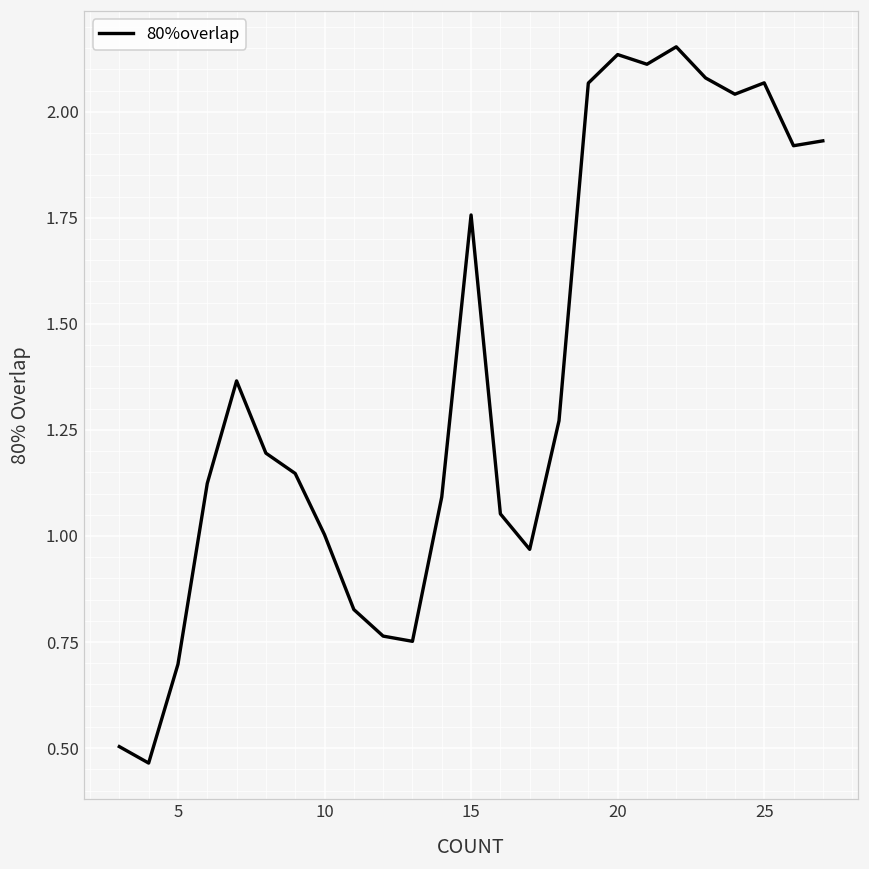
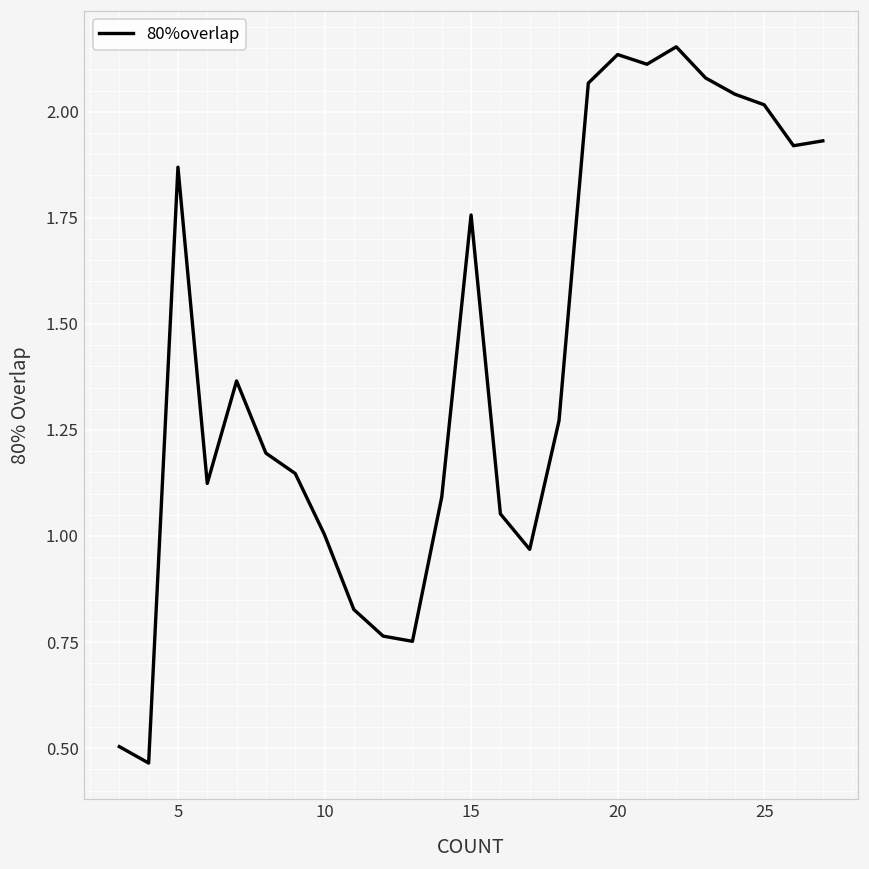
  {
-   "5": 0.70,
+   "5": 1.87,
    "10": 1.00,
    "15": 1.76,
    "20": 2.13,
-   "25": 2.07
+   "25": 2.02
  }
